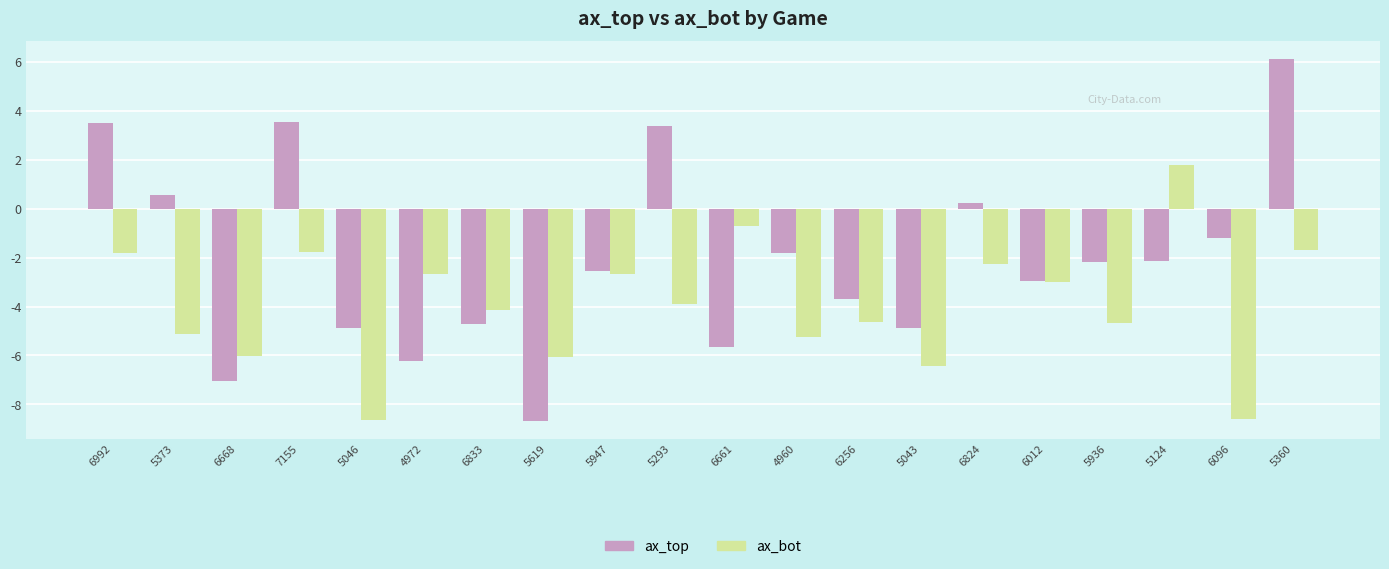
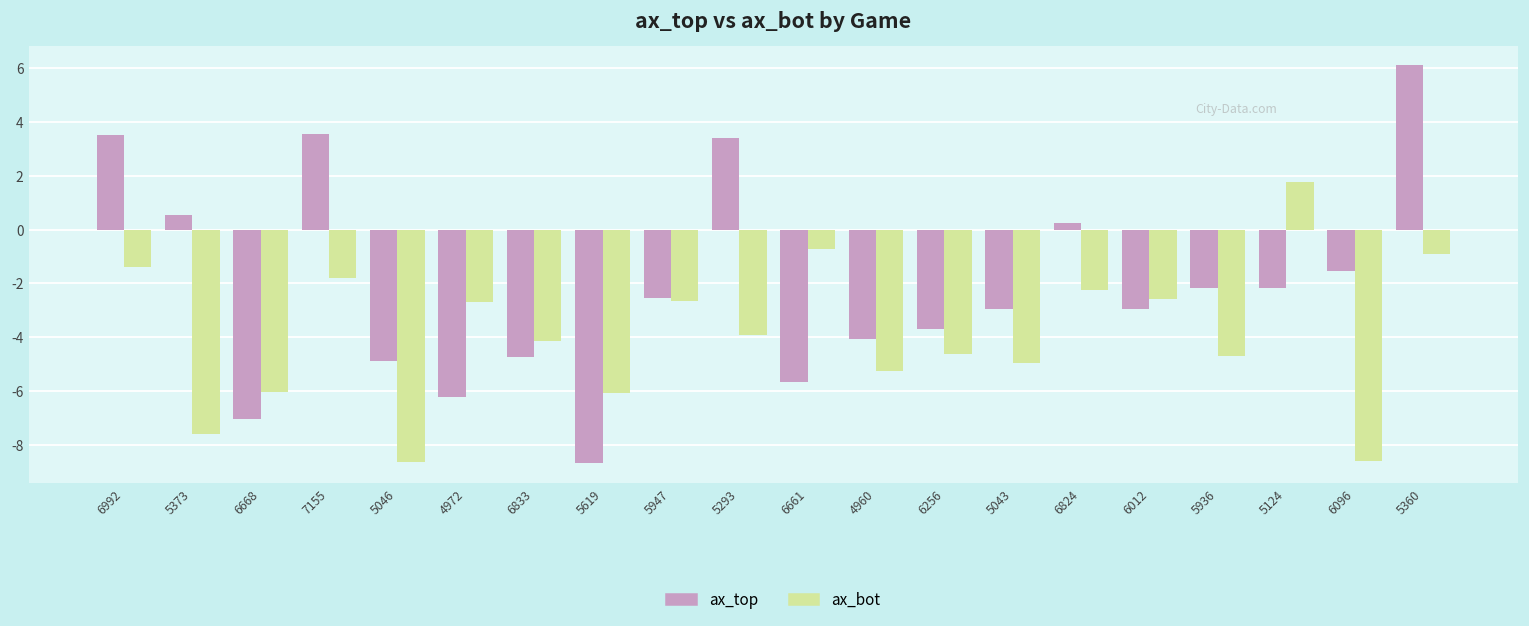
  {
    "ax_top": {
      "6992": 3.5,
      "5373": 0.5,
      "6668": -7.1,
      "7155": 3.6,
      "5046": -4.9,
      "4972": -6.2,
      "6833": -4.7,
      "5619": -8.7,
      "5947": -2.5,
      "5293": 3.4,
      "6661": -5.7,
-     "4960": -1.8,
+     "4960": -4.1,
      "6256": -3.7,
-     "5043": -4.9,
+     "5043": -2.9,
      "6824": 0.2,
      "6012": -3.0,
      "5936": -2.2,
      "5124": -2.2,
-     "6096": -1.2,
+     "6096": -1.5,
      "5360": 6.1
    },
    "ax_bot": {
-     "6992": -1.8,
-     "5373": -5.1,
+     "6992": -1.4,
+     "5373": -7.6,
      "6668": -6.0,
      "7155": -1.8,
      "5046": -8.6,
      "4972": -2.7,
      "6833": -4.1,
      "5619": -6.1,
      "5947": -2.7,
      "5293": -3.9,
      "6661": -0.7,
      "4960": -5.2,
      "6256": -4.6,
-     "5043": -6.4,
+     "5043": -5.0,
      "6824": -2.2,
-     "6012": -3.0,
+     "6012": -2.6,
      "5936": -4.7,
      "5124": 1.8,
      "6096": -8.6,
-     "5360": -1.7
+     "5360": -0.9
    }
  }
